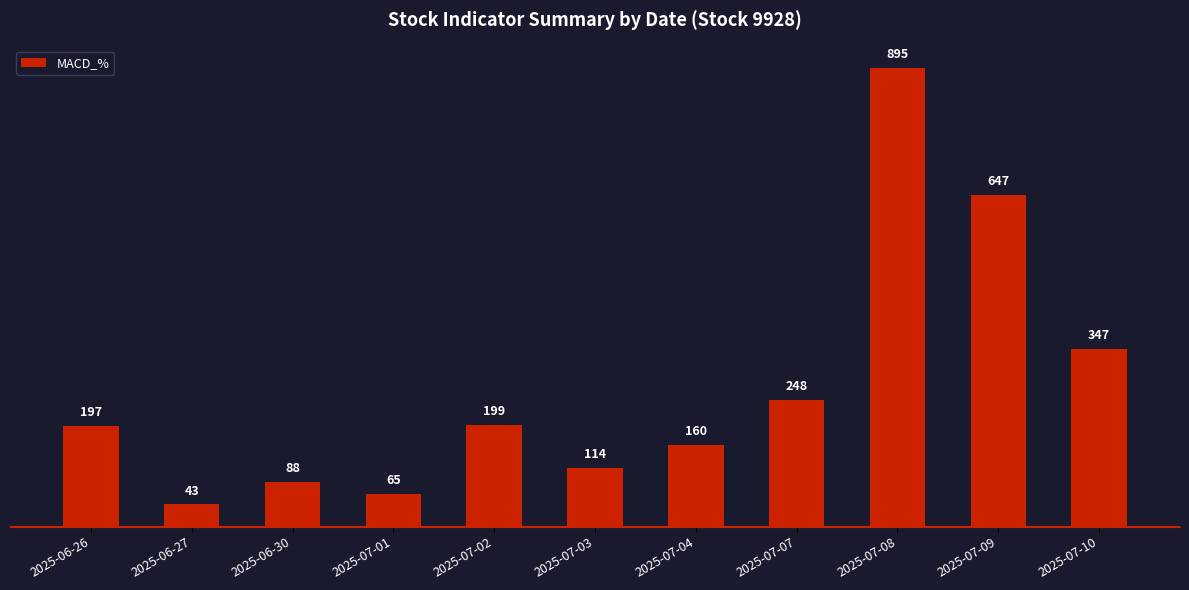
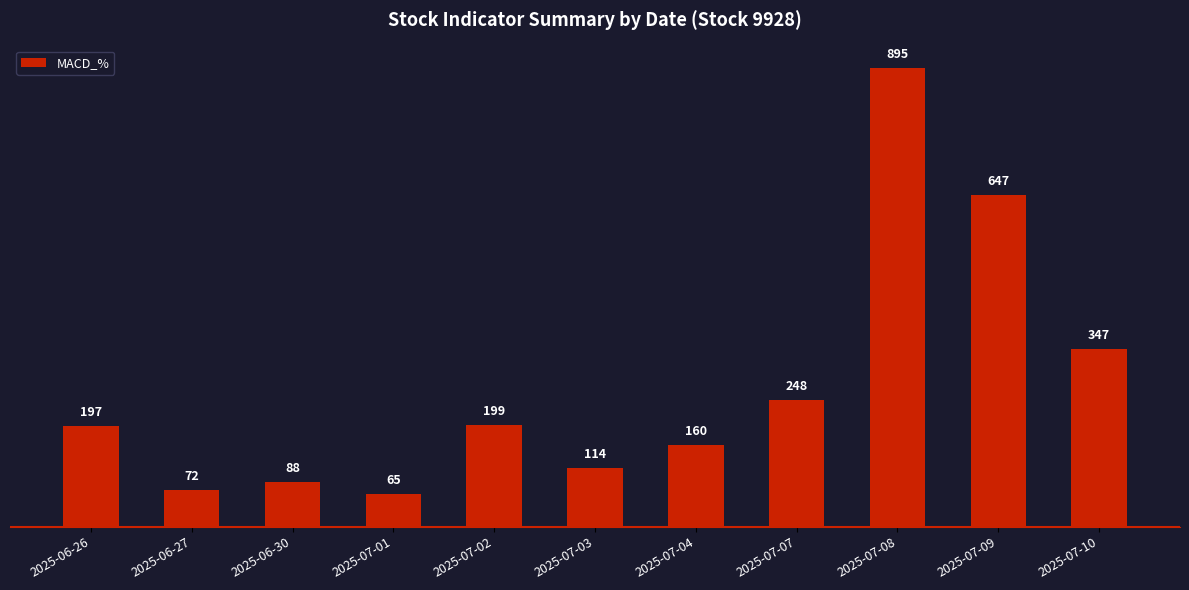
  {
    "2025-06-26": 197,
-   "2025-06-27": 43,
+   "2025-06-27": 72,
    "2025-06-30": 88,
    "2025-07-01": 65,
    "2025-07-02": 199,
    "2025-07-03": 114,
    "2025-07-04": 160,
    "2025-07-07": 248,
    "2025-07-08": 895,
    "2025-07-09": 647,
    "2025-07-10": 347
  }
